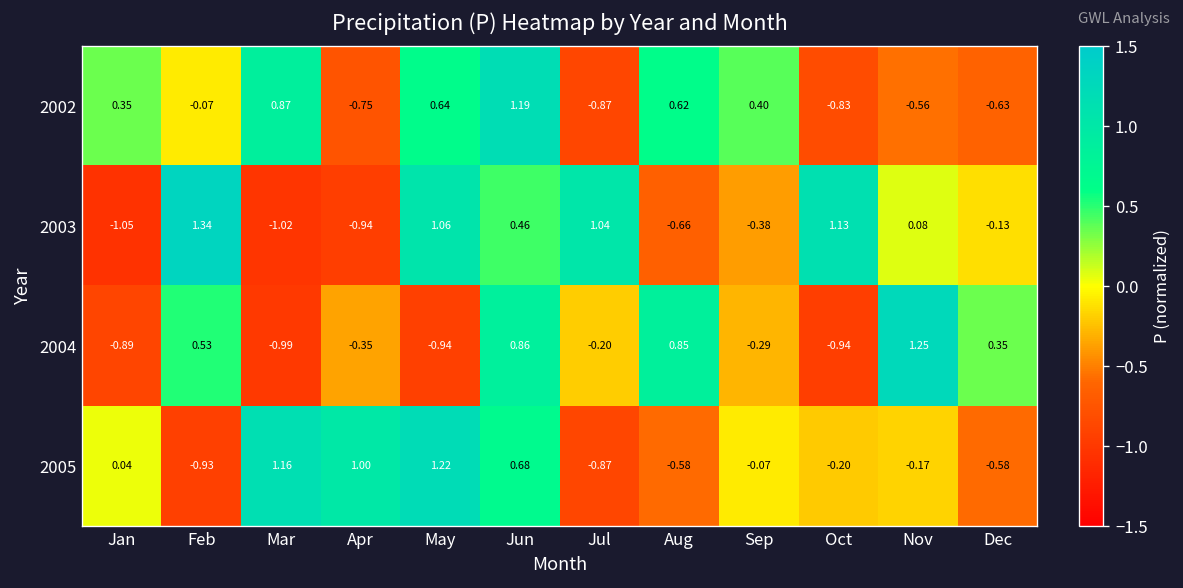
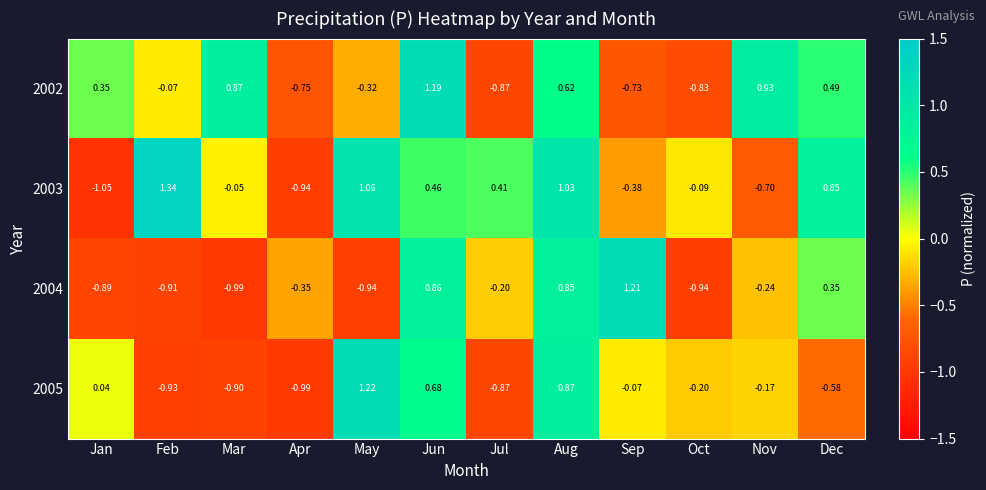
  {
    "2002": {
      "Jan": 0.35,
      "Feb": -0.07,
      "Mar": 0.87,
      "Apr": -0.75,
-     "May": 0.64,
+     "May": -0.32,
      "Jun": 1.19,
      "Jul": -0.87,
      "Aug": 0.62,
-     "Sep": 0.40,
+     "Sep": -0.73,
      "Oct": -0.83,
-     "Nov": -0.56,
-     "Dec": -0.63
+     "Nov": 0.93,
+     "Dec": 0.49
    },
    "2003": {
      "Jan": -1.05,
      "Feb": 1.34,
-     "Mar": -1.02,
+     "Mar": -0.05,
      "Apr": -0.94,
      "May": 1.06,
      "Jun": 0.46,
-     "Jul": 1.04,
-     "Aug": -0.66,
+     "Jul": 0.41,
+     "Aug": 1.03,
      "Sep": -0.38,
-     "Oct": 1.13,
-     "Nov": 0.08,
-     "Dec": -0.13
+     "Oct": -0.09,
+     "Nov": -0.70,
+     "Dec": 0.85
    },
    "2004": {
      "Jan": -0.89,
-     "Feb": 0.53,
+     "Feb": -0.91,
      "Mar": -0.99,
      "Apr": -0.35,
      "May": -0.94,
      "Jun": 0.86,
      "Jul": -0.20,
      "Aug": 0.85,
-     "Sep": -0.29,
+     "Sep": 1.21,
      "Oct": -0.94,
-     "Nov": 1.25,
+     "Nov": -0.24,
      "Dec": 0.35
    },
    "2005": {
      "Jan": 0.04,
      "Feb": -0.93,
-     "Mar": 1.16,
-     "Apr": 1.00,
+     "Mar": -0.90,
+     "Apr": -0.99,
      "May": 1.22,
      "Jun": 0.68,
      "Jul": -0.87,
-     "Aug": -0.58,
+     "Aug": 0.87,
      "Sep": -0.07,
      "Oct": -0.20,
      "Nov": -0.17,
      "Dec": -0.58
    }
  }
